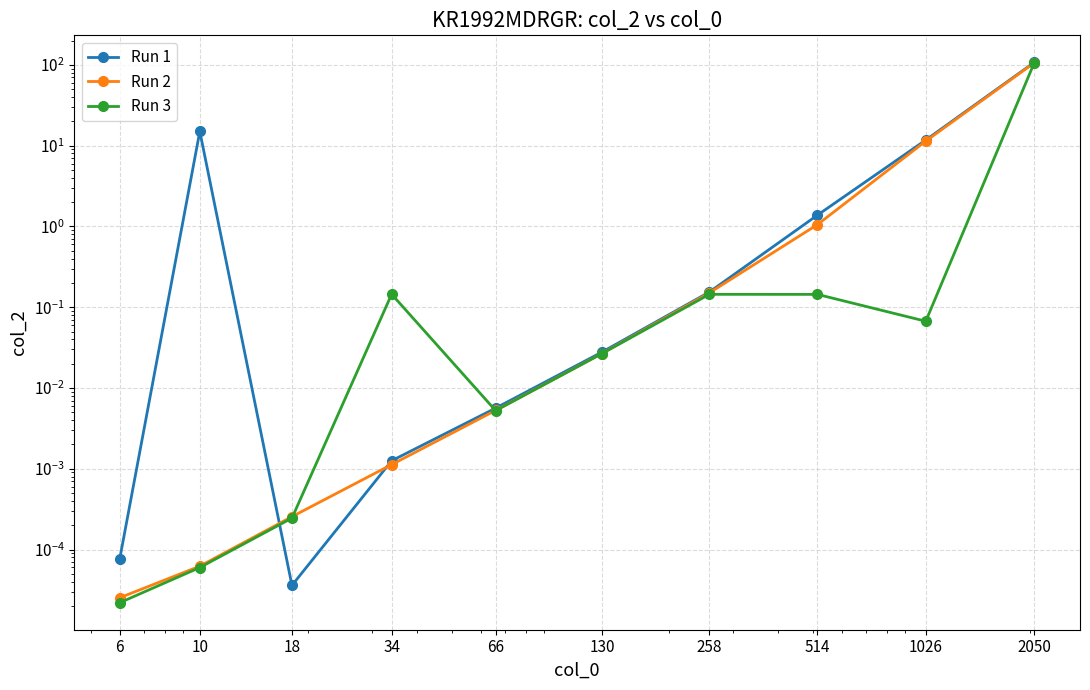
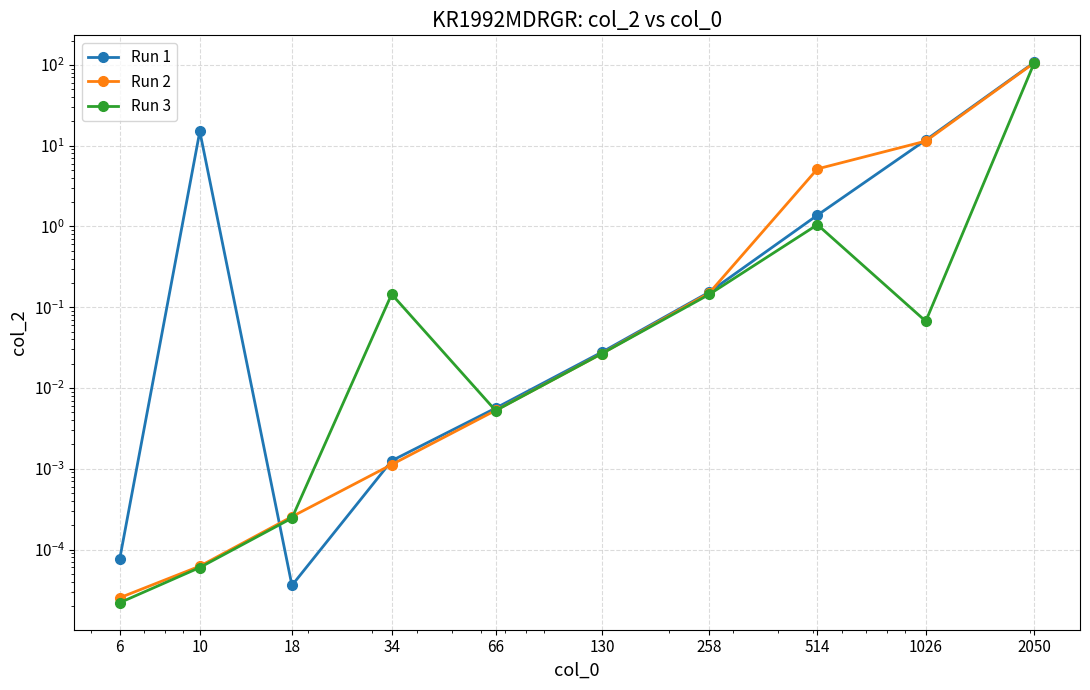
  {
    "Run 1": {
      "6": 0.00008,
      "10": 15,
      "18": 0.00004,
      "34": 0.0013,
      "514": 1.4
    },
    "Run 2": {
      "6": 0.000025,
      "34": 0.0011,
-     "514": 1.1
+     "514": 5
    },
    "Run 3": {
      "6": 0.000022,
      "34": 0.14,
-     "514": 0.14,
+     "514": 1.1,
      "1026": 0.07
    }
  }
